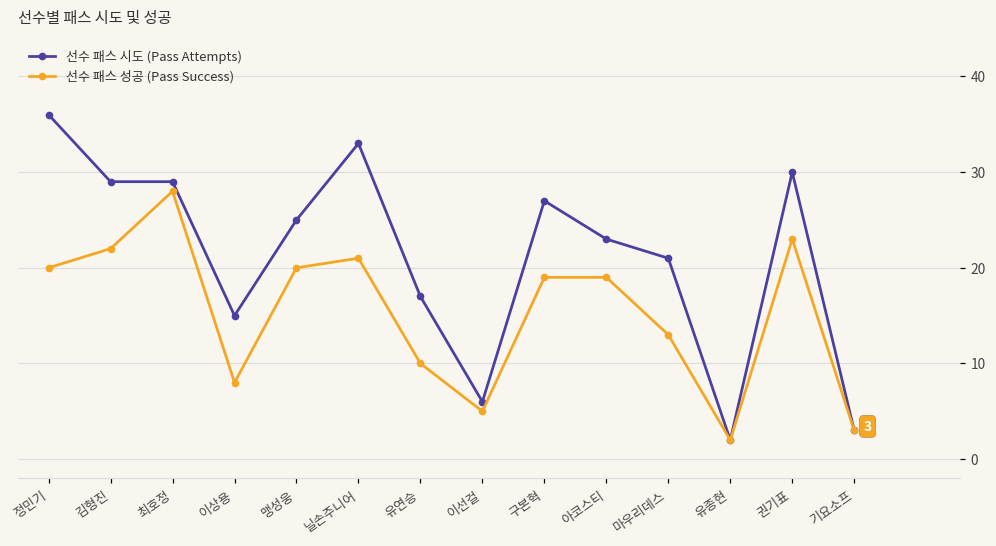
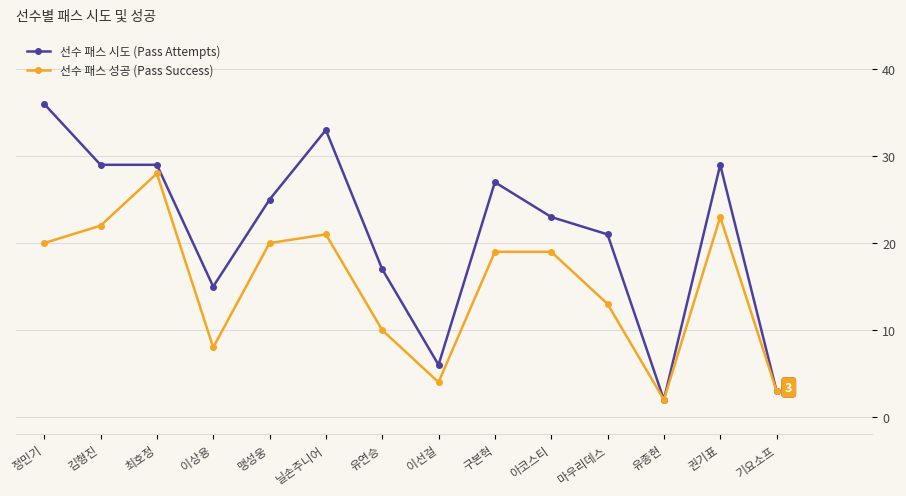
  {
    "선수 패스 시도 (Pass Attempts)": {
      "정민기": 36,
      "김형진": 29,
      "최호정": 29,
      "이상용": 15,
      "맹성웅": 25,
      "닐손주니어": 33,
      "유연승": 17,
      "이선걸": 6,
      "구본혁": 27,
      "아코스티": 23,
      "마우리데스": 21,
-     "권기표": 30
+     "권기표": 29
    },
    "선수 패스 성공 (Pass Success)": {
      "정민기": 20,
      "김형진": 22,
      "최호정": 28,
      "이상용": 8,
      "맹성웅": 20,
      "닐손주니어": 21,
      "유연승": 10,
-     "이선걸": 5,
+     "이선걸": 4,
      "구본혁": 19,
      "아코스티": 19,
      "마우리데스": 13,
      "권기표": 23
    }
  }
